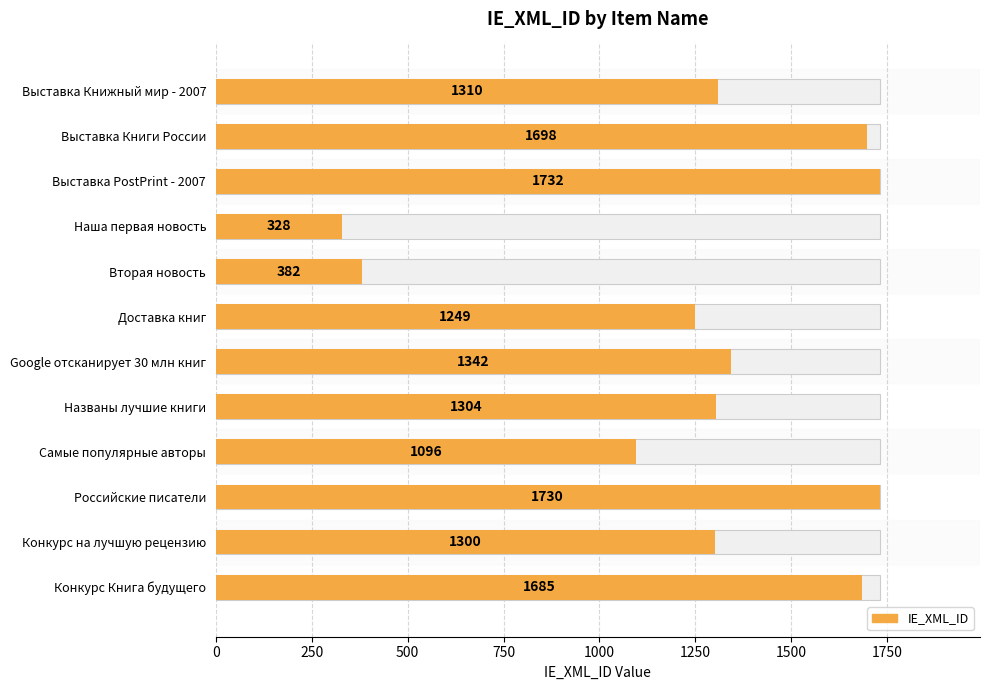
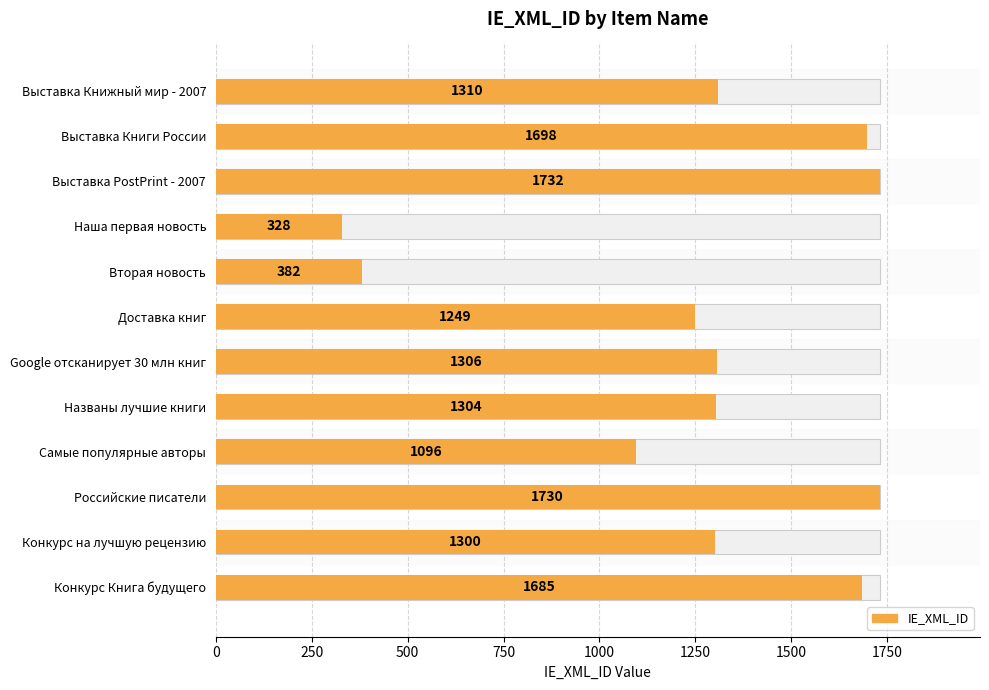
  {
    "IE_XML_ID": {
      "Выставка PostPrint - 2007": 1732,
-     "Google отсканирует 30 млн книг": 1342,
+     "Google отсканирует 30 млн книг": 1306,
      "Российские писатели": 1730
    }
  }
